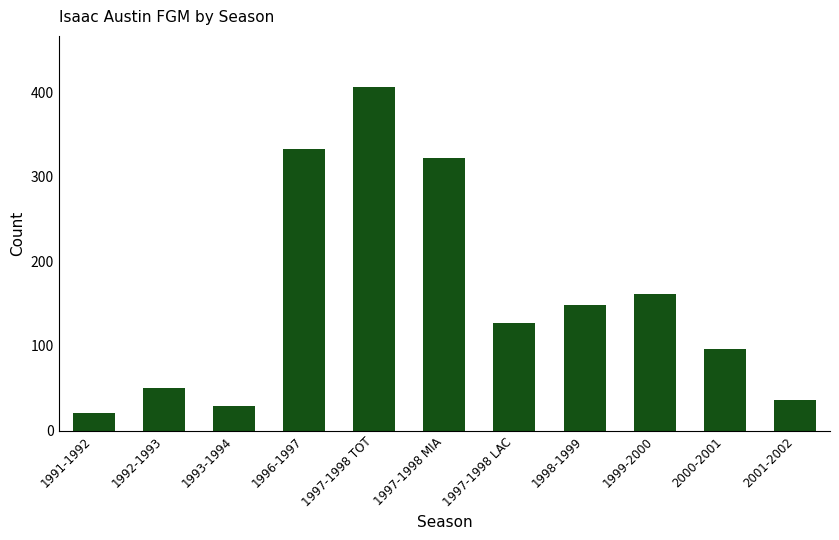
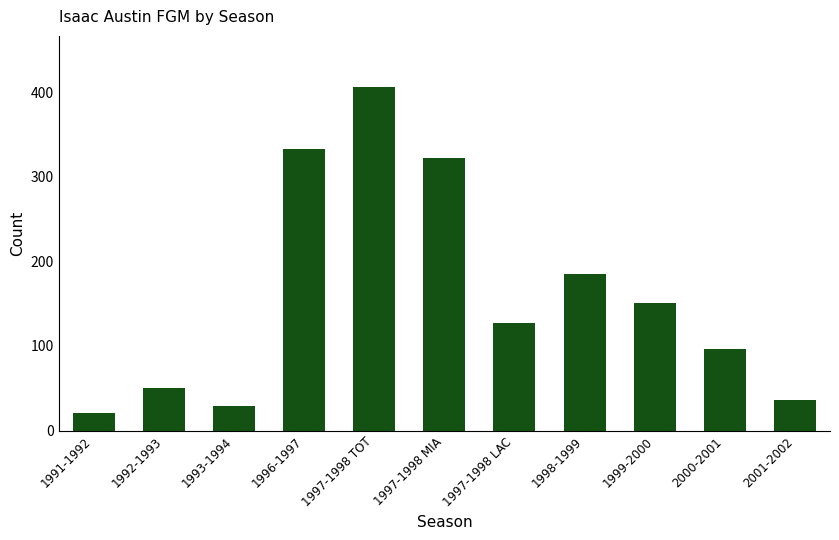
  {
    "1991-1992": 20,
    "1992-1993": 50,
    "1993-1994": 30,
    "1996-1997": 330,
    "1997-1998 TOT": 410,
    "1997-1998 MIA": 320,
    "1997-1998 LAC": 130,
-   "1998-1999": 150,
-   "1999-2000": 160,
+   "1998-1999": 190,
+   "1999-2000": 150,
    "2000-2001": 100,
    "2001-2002": 40
  }
